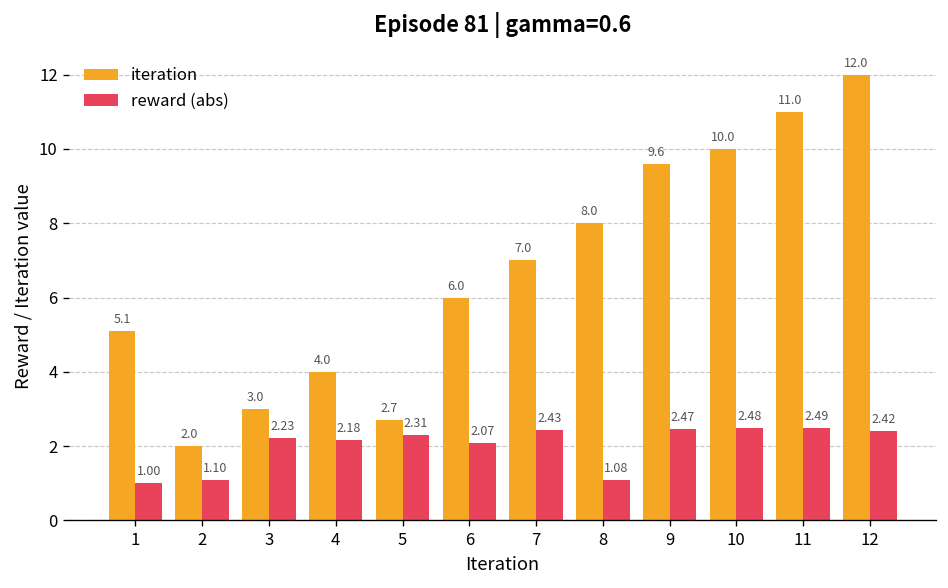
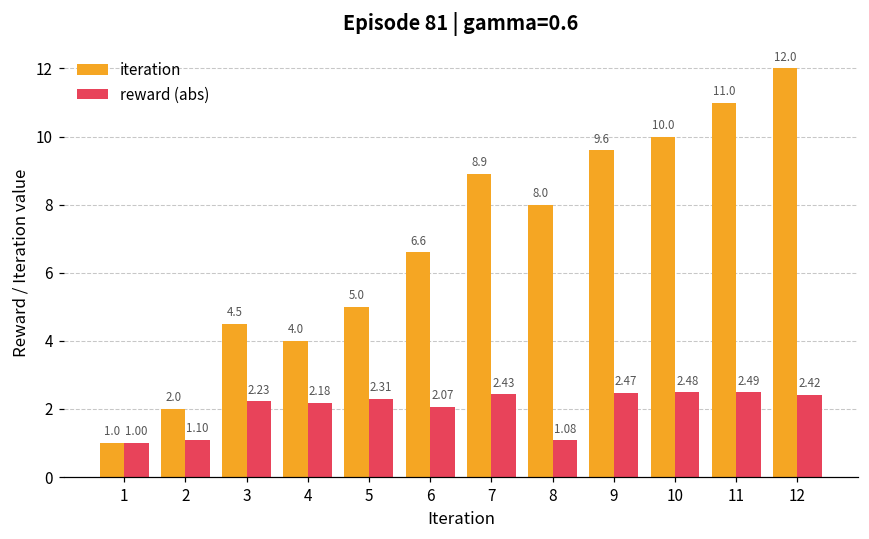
  {
    "iteration": {
-     "1": 5.1,
+     "1": 1.0,
      "2": 2.0,
-     "3": 3.0,
+     "3": 4.5,
      "4": 4.0,
-     "5": 2.7,
-     "6": 6.0,
-     "7": 7.0,
+     "5": 5.0,
+     "6": 6.6,
+     "7": 8.9,
      "8": 8.0,
      "9": 9.6,
      "10": 10.0,
      "11": 11.0,
      "12": 12.0
    },
    "reward (abs)": {
      "1": 1.00,
      "2": 1.10,
      "3": 2.23,
      "4": 2.18,
      "5": 2.31,
      "6": 2.07,
      "7": 2.43,
      "8": 1.08,
      "9": 2.47,
      "10": 2.48,
      "11": 2.49,
      "12": 2.42
    }
  }
